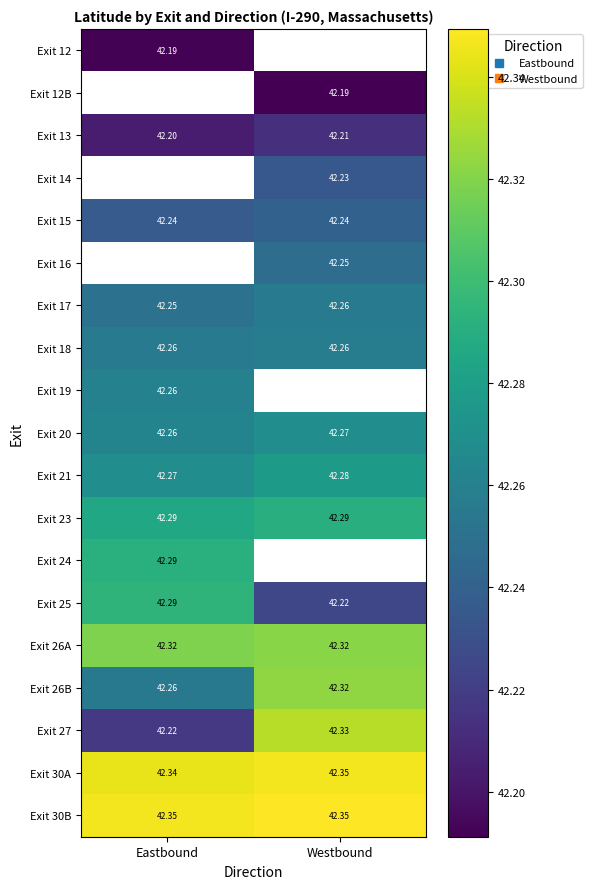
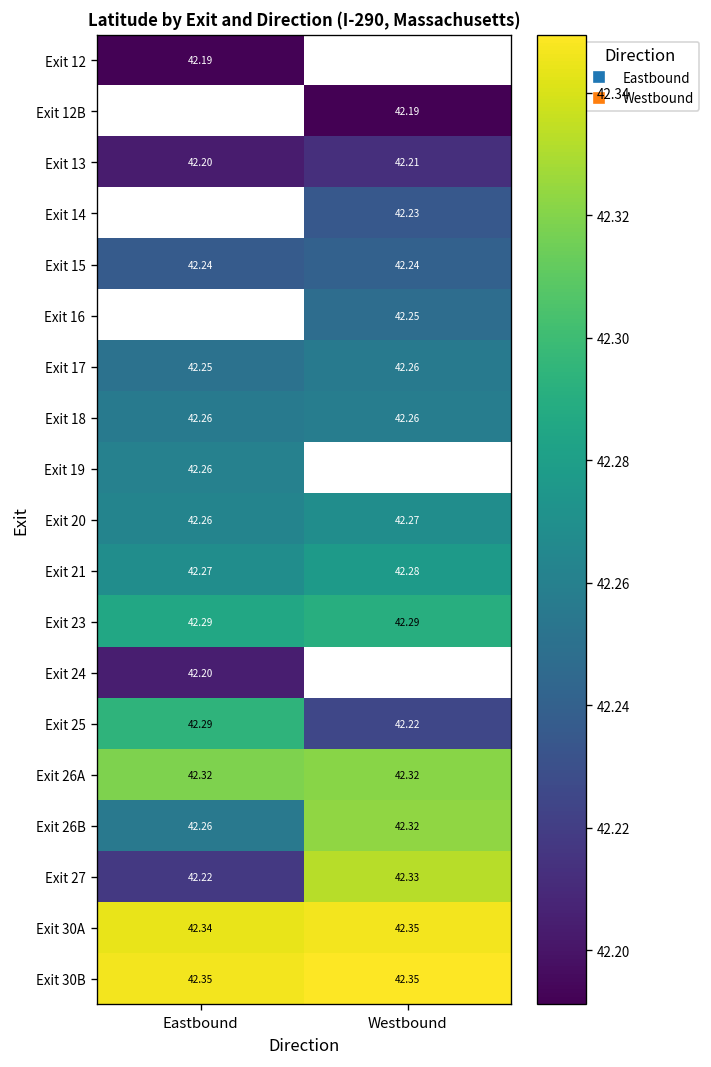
  {
    "Exit 12": {
      "Eastbound": 42.19
    },
    "Exit 12B": {
      "Westbound": 42.19
    },
    "Exit 13": {
      "Eastbound": 42.20,
      "Westbound": 42.21
    },
    "Exit 14": {
      "Westbound": 42.23
    },
    "Exit 15": {
      "Eastbound": 42.24,
      "Westbound": 42.24
    },
    "Exit 16": {
      "Westbound": 42.25
    },
    "Exit 17": {
      "Eastbound": 42.25,
      "Westbound": 42.26
    },
    "Exit 18": {
      "Eastbound": 42.26,
      "Westbound": 42.26
    },
    "Exit 19": {
      "Eastbound": 42.26
    },
    "Exit 20": {
      "Eastbound": 42.26,
      "Westbound": 42.27
    },
    "Exit 21": {
      "Eastbound": 42.27,
      "Westbound": 42.28
    },
    "Exit 23": {
      "Eastbound": 42.29,
      "Westbound": 42.29
    },
    "Exit 24": {
-     "Eastbound": 42.29
+     "Eastbound": 42.20
    },
    "Exit 25": {
      "Eastbound": 42.29,
      "Westbound": 42.22
    },
    "Exit 26A": {
      "Eastbound": 42.32,
      "Westbound": 42.32
    },
    "Exit 26B": {
      "Eastbound": 42.26,
      "Westbound": 42.32
    },
    "Exit 27": {
      "Eastbound": 42.22,
      "Westbound": 42.33
    },
    "Exit 30A": {
      "Eastbound": 42.34,
      "Westbound": 42.35
    },
    "Exit 30B": {
      "Eastbound": 42.35,
      "Westbound": 42.35
    }
  }
